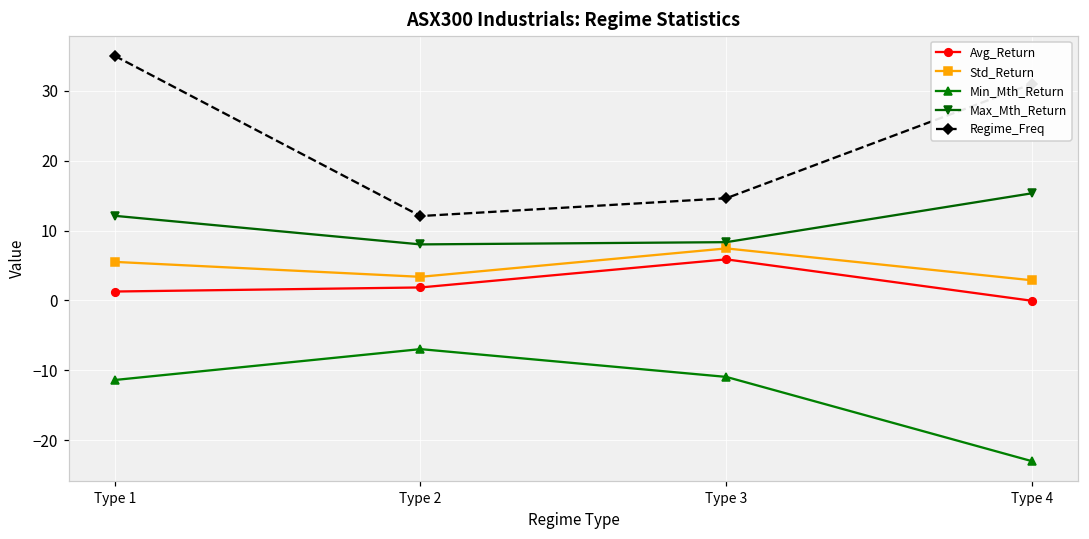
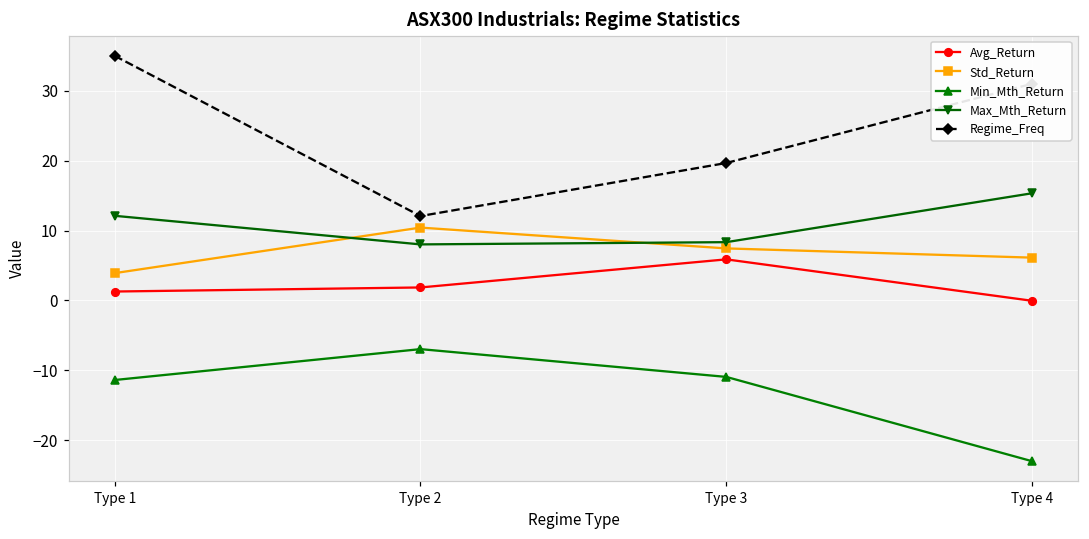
  {
    "Avg_Return": {
      "Type 1": 1,
      "Type 2": 2,
      "Type 3": 6,
      "Type 4": 0
    },
    "Std_Return": {
-     "Type 1": 6,
-     "Type 2": 3,
+     "Type 1": 4,
+     "Type 2": 10,
      "Type 3": 7,
-     "Type 4": 3
+     "Type 4": 6
    },
    "Regime_Freq": {
      "Type 1": 35,
      "Type 2": 12,
-     "Type 3": 15
+     "Type 3": 20
    }
  }
